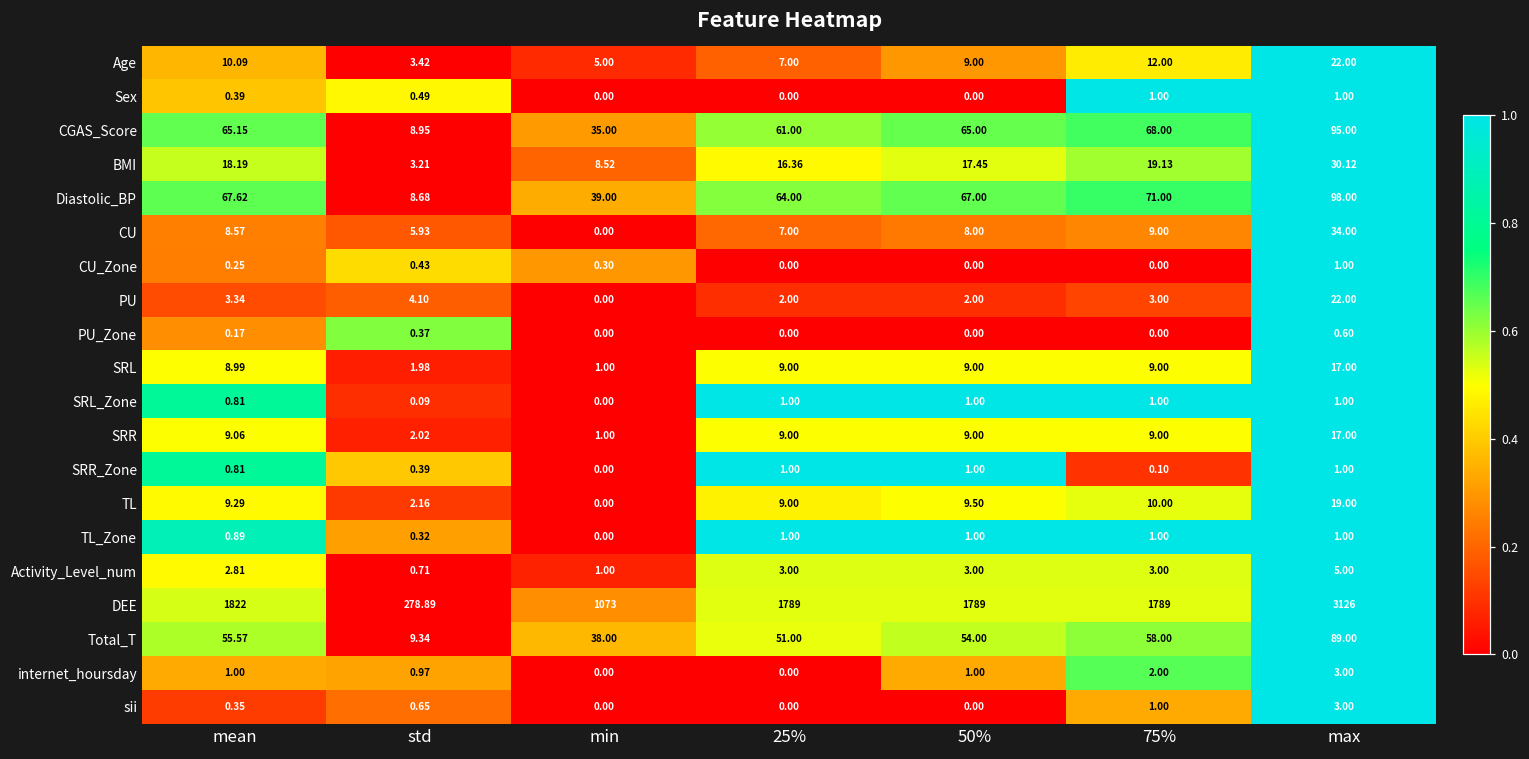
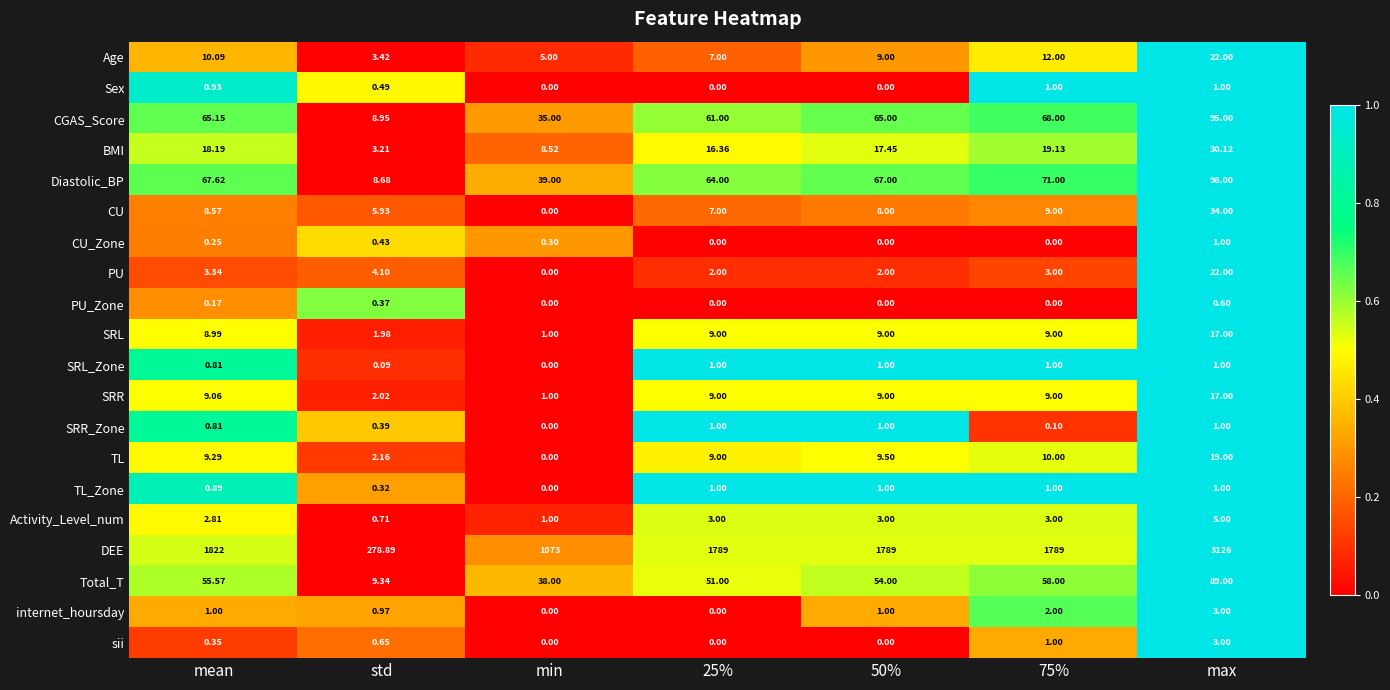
  {
    "Age": {
      "mean": 10.09,
      "std": 3.42,
      "min": 5.00,
      "25%": 7.00,
      "50%": 9.00,
      "75%": 12.00,
      "max": 22.00
    },
    "Sex": {
-     "mean": 0.39,
+     "mean": 0.93,
      "std": 0.49,
      "min": 0.00,
      "25%": 0.00,
      "50%": 0.00,
      "75%": 1.00,
      "max": 1.00
    },
    "CGAS_Score": {
      "mean": 65.15,
      "std": 8.95,
      "min": 35.00,
      "25%": 61.00,
      "50%": 65.00,
      "75%": 68.00,
      "max": 95.00
    },
    "BMI": {
      "mean": 18.19,
      "std": 3.21,
      "min": 8.52,
      "25%": 16.36,
      "50%": 17.45,
      "75%": 19.13,
      "max": 30.12
    },
    "Diastolic_BP": {
      "mean": 67.62,
      "std": 8.68,
      "min": 39.00,
      "25%": 64.00,
      "50%": 67.00,
      "75%": 71.00,
      "max": 98.00
    },
    "CU": {
      "mean": 8.57,
      "std": 5.93,
      "min": 0.00,
      "25%": 7.00,
      "50%": 8.00,
      "75%": 9.00,
      "max": 34.00
    },
    "CU_Zone": {
      "mean": 0.25,
      "std": 0.43,
      "min": 0.30,
      "25%": 0.00,
      "50%": 0.00,
      "75%": 0.00,
      "max": 1.00
    },
    "PU": {
      "mean": 3.34,
      "std": 4.10,
      "min": 0.00,
      "25%": 2.00,
      "50%": 2.00,
      "75%": 3.00,
      "max": 22.00
    },
    "PU_Zone": {
      "mean": 0.17,
      "std": 0.37,
      "min": 0.00,
      "25%": 0.00,
      "50%": 0.00,
      "75%": 0.00,
      "max": 0.60
    },
    "SRL": {
      "mean": 8.99,
      "std": 1.98,
      "min": 1.00,
      "25%": 9.00,
      "50%": 9.00,
      "75%": 9.00,
      "max": 17.00
    },
    "SRL_Zone": {
      "mean": 0.81,
      "std": 0.09,
      "min": 0.00,
      "25%": 1.00,
      "50%": 1.00,
      "75%": 1.00,
      "max": 1.00
    },
    "SRR": {
      "mean": 9.06,
      "std": 2.02,
      "min": 1.00,
      "25%": 9.00,
      "50%": 9.00,
      "75%": 9.00,
      "max": 17.00
    },
    "SRR_Zone": {
      "mean": 0.81,
      "std": 0.39,
      "min": 0.00,
      "25%": 1.00,
      "50%": 1.00,
      "75%": 0.10,
      "max": 1.00
    },
    "TL": {
      "mean": 9.29,
      "std": 2.16,
      "min": 0.00,
      "25%": 9.00,
      "50%": 9.50,
      "75%": 10.00,
      "max": 19.00
    },
    "TL_Zone": {
      "mean": 0.89,
      "std": 0.32,
      "min": 0.00,
      "25%": 1.00,
      "50%": 1.00,
      "75%": 1.00,
      "max": 1.00
    },
    "Activity_Level_num": {
      "mean": 2.81,
      "std": 0.71,
      "min": 1.00,
      "25%": 3.00,
      "50%": 3.00,
      "75%": 3.00,
      "max": 5.00
    },
    "DEE": {
      "mean": 1822,
      "std": 278.89,
      "min": 1073,
      "25%": 1789,
      "50%": 1789,
      "75%": 1789,
      "max": 3126
    },
    "Total_T": {
      "mean": 55.57,
      "std": 9.34,
      "min": 38.00,
      "25%": 51.00,
      "50%": 54.00,
      "75%": 58.00,
      "max": 89.00
    },
    "internet_hoursday": {
      "mean": 1.00,
      "std": 0.97,
      "min": 0.00,
      "25%": 0.00,
      "50%": 1.00,
      "75%": 2.00,
      "max": 3.00
    },
    "sii": {
      "mean": 0.35,
      "std": 0.65,
      "min": 0.00,
      "25%": 0.00,
      "50%": 0.00,
      "75%": 1.00,
      "max": 3.00
    }
  }
